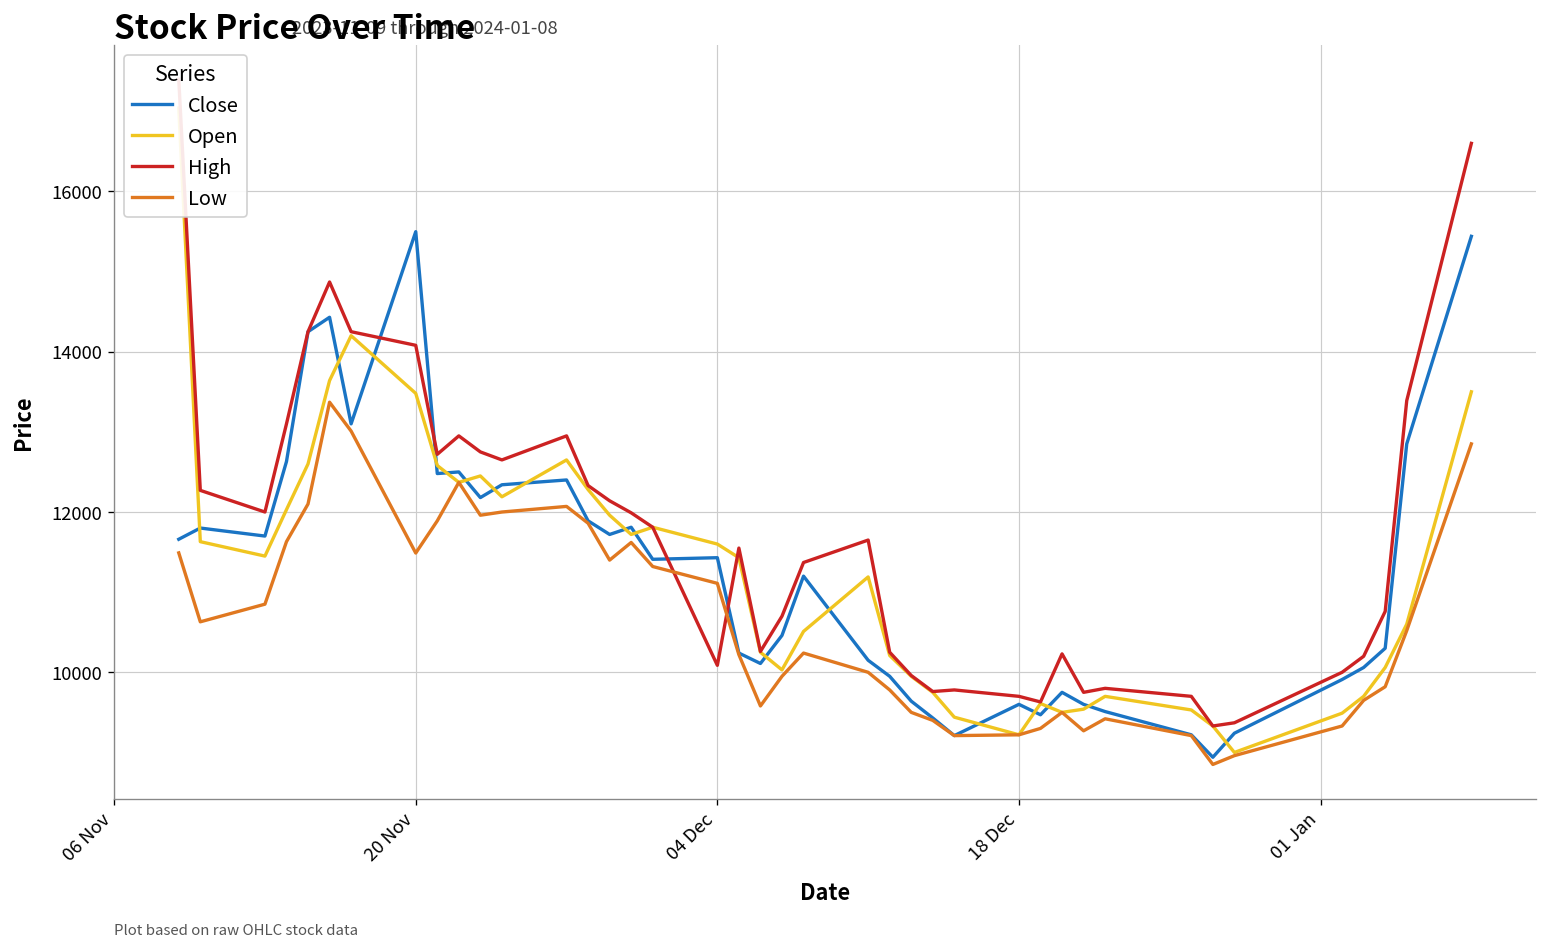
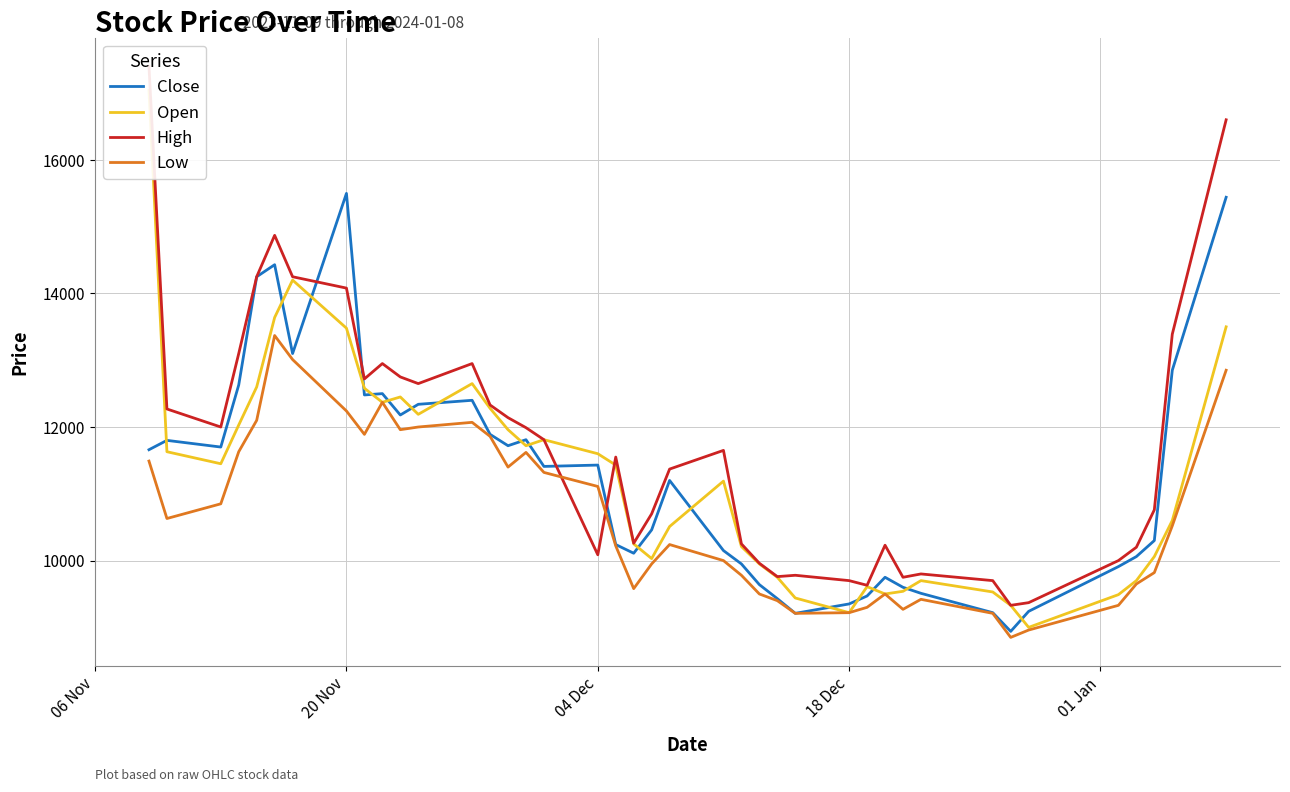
  {
    "Close": {
      "20 Nov": 15500,
      "04 Dec": 11400,
-     "18 Dec": 9600
+     "18 Dec": 9400
    },
    "Open": {
      "20 Nov": 13500,
      "04 Dec": 11600
    },
    "High": {
      "20 Nov": 14100,
      "04 Dec": 10100,
      "18 Dec": 9700
    },
    "Low": {
-     "20 Nov": 11500,
+     "20 Nov": 12200,
      "04 Dec": 11100
    }
  }
